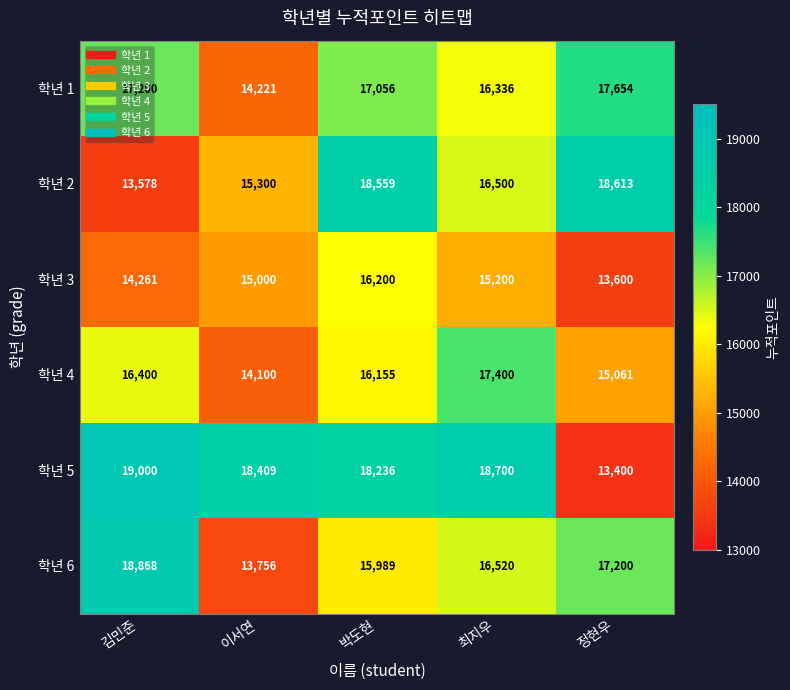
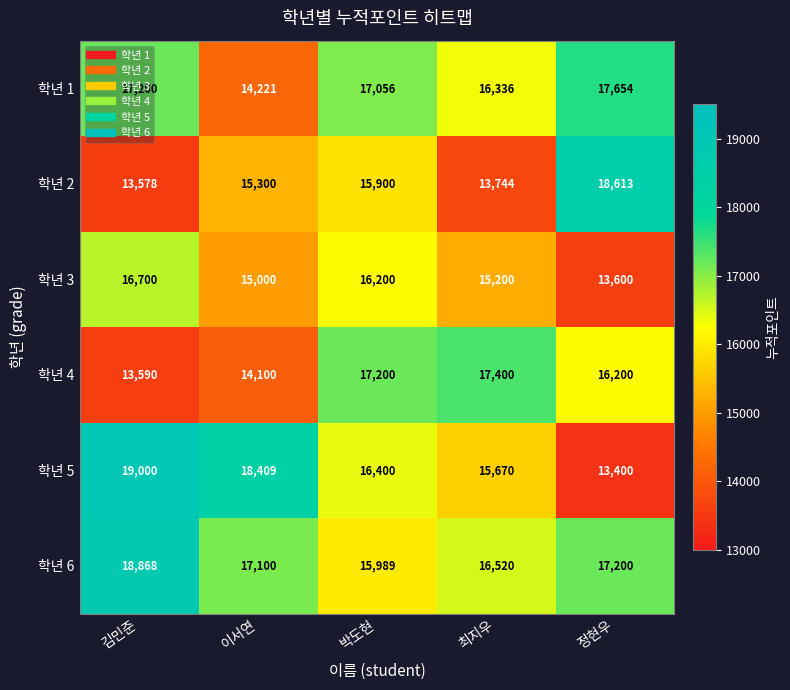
  {
    "학년 1": {
      "이서연": "14,221",
      "박도현": "17,056",
      "최지우": "16,336",
      "정현우": "17,654"
    },
    "학년 2": {
      "김민준": "13,578",
      "이서연": "15,300",
-     "박도현": "18,559",
-     "최지우": "16,500",
+     "박도현": "15,900",
+     "최지우": "13,744",
      "정현우": "18,613"
    },
    "학년 3": {
-     "김민준": "14,261",
+     "김민준": "16,700",
      "이서연": "15,000",
      "박도현": "16,200",
      "최지우": "15,200",
      "정현우": "13,600"
    },
    "학년 4": {
-     "김민준": "16,400",
+     "김민준": "13,590",
      "이서연": "14,100",
-     "박도현": "16,155",
+     "박도현": "17,200",
      "최지우": "17,400",
-     "정현우": "15,061"
+     "정현우": "16,200"
    },
    "학년 5": {
      "김민준": "19,000",
      "이서연": "18,409",
-     "박도현": "18,236",
-     "최지우": "18,700",
+     "박도현": "16,400",
+     "최지우": "15,670",
      "정현우": "13,400"
    },
    "학년 6": {
      "김민준": "18,868",
-     "이서연": "13,756",
+     "이서연": "17,100",
      "박도현": "15,989",
      "최지우": "16,520",
      "정현우": "17,200"
    }
  }
